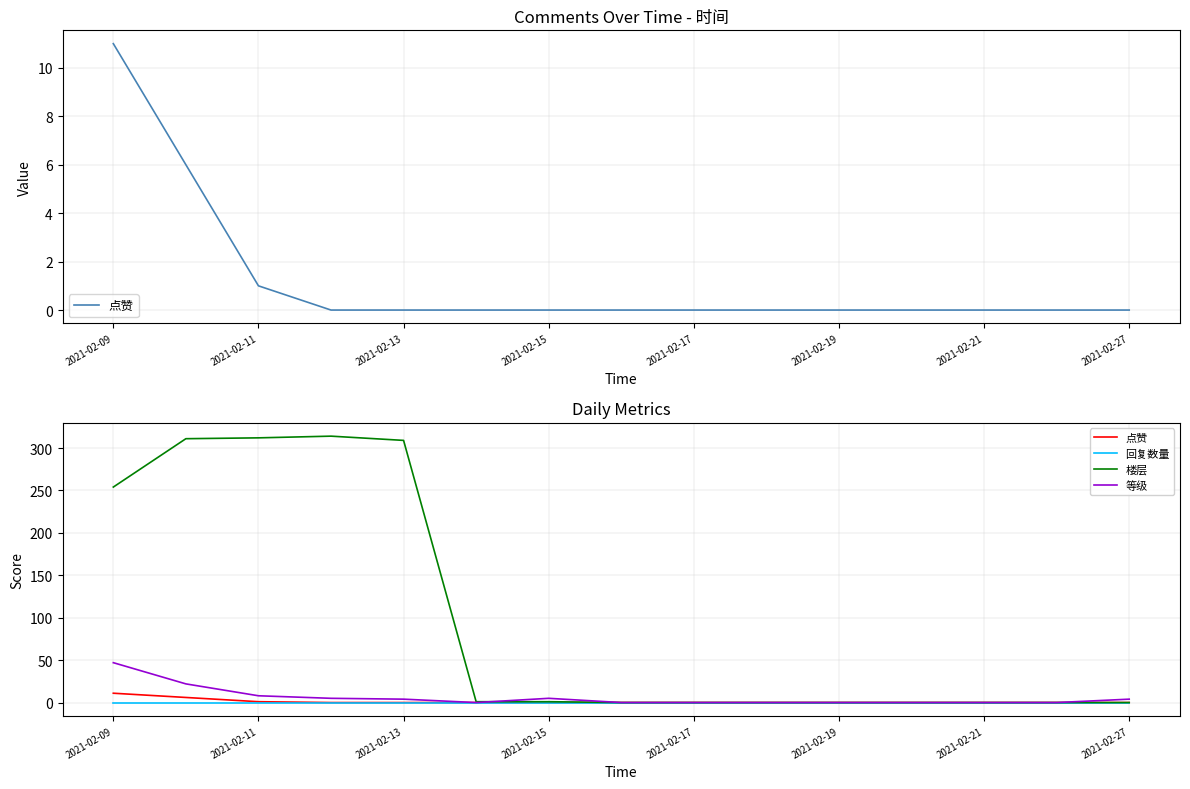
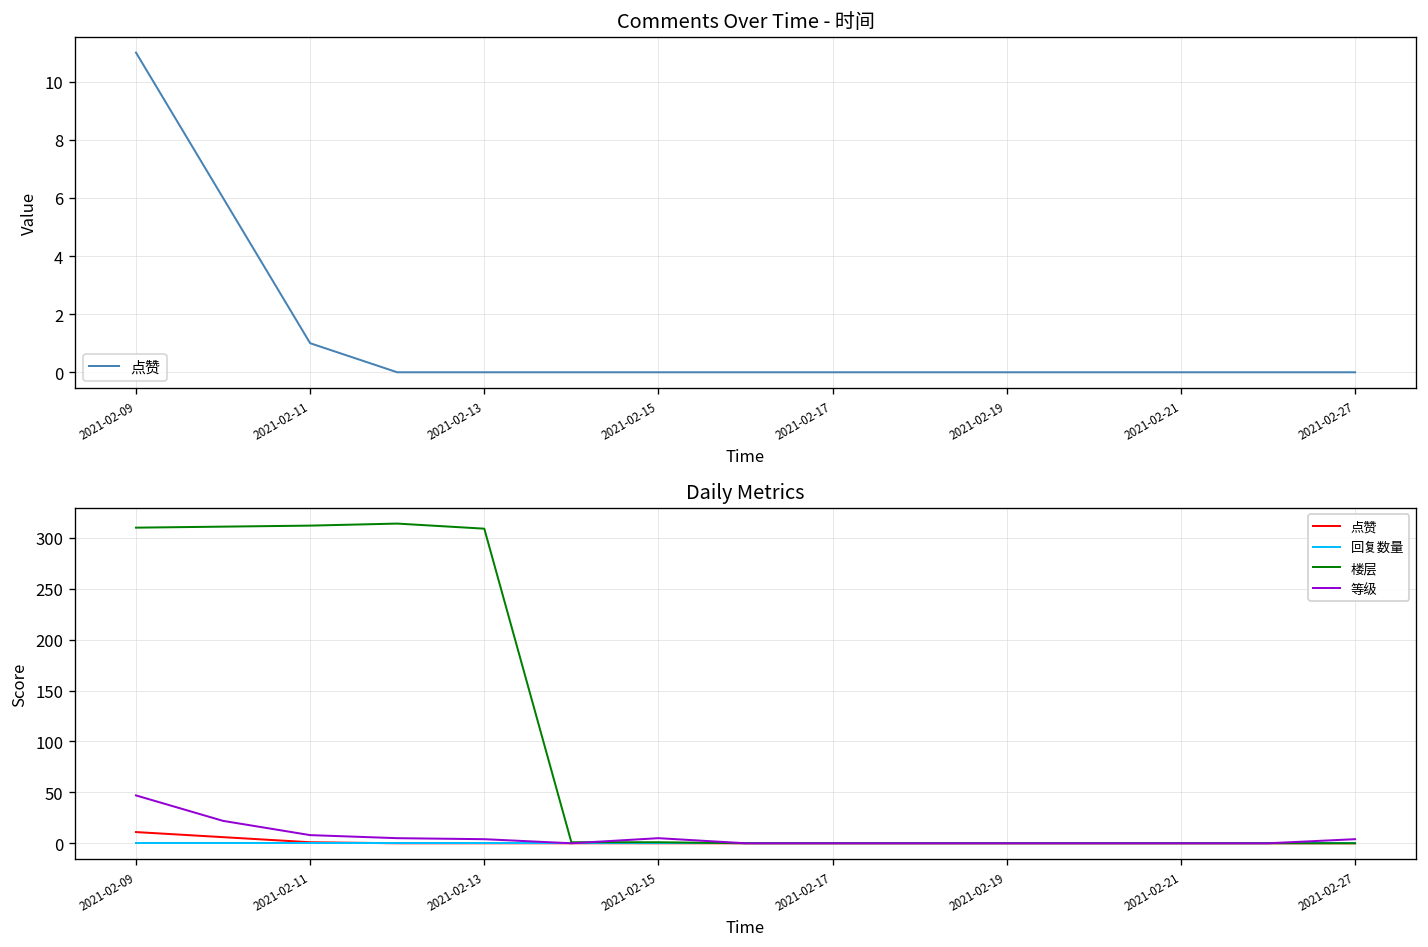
  {
    "Comments Over Time - 时间": {
      "2021-02-09": 11.0,
      "2021-02-11": 1.0,
      "2021-02-13": 0.0,
      "2021-02-15": 0.0,
      "2021-02-17": 0.0,
      "2021-02-19": 0.0,
      "2021-02-21": 0.0,
      "2021-02-27": 0.0
    },
    "Daily Metrics": {
      "点赞": {
        "2021-02-09": 10
      },
      "回复数量": {
        "2021-02-09": 0
      },
      "楼层": {
-       "2021-02-09": 250,
+       "2021-02-09": 310,
        "2021-02-11": 310,
        "2021-02-13": 310
      },
      "等级": {
        "2021-02-09": 50,
        "2021-02-11": 10,
        "2021-02-13": 0,
        "2021-02-15": 10,
        "2021-02-27": 0
      }
    }
  }
